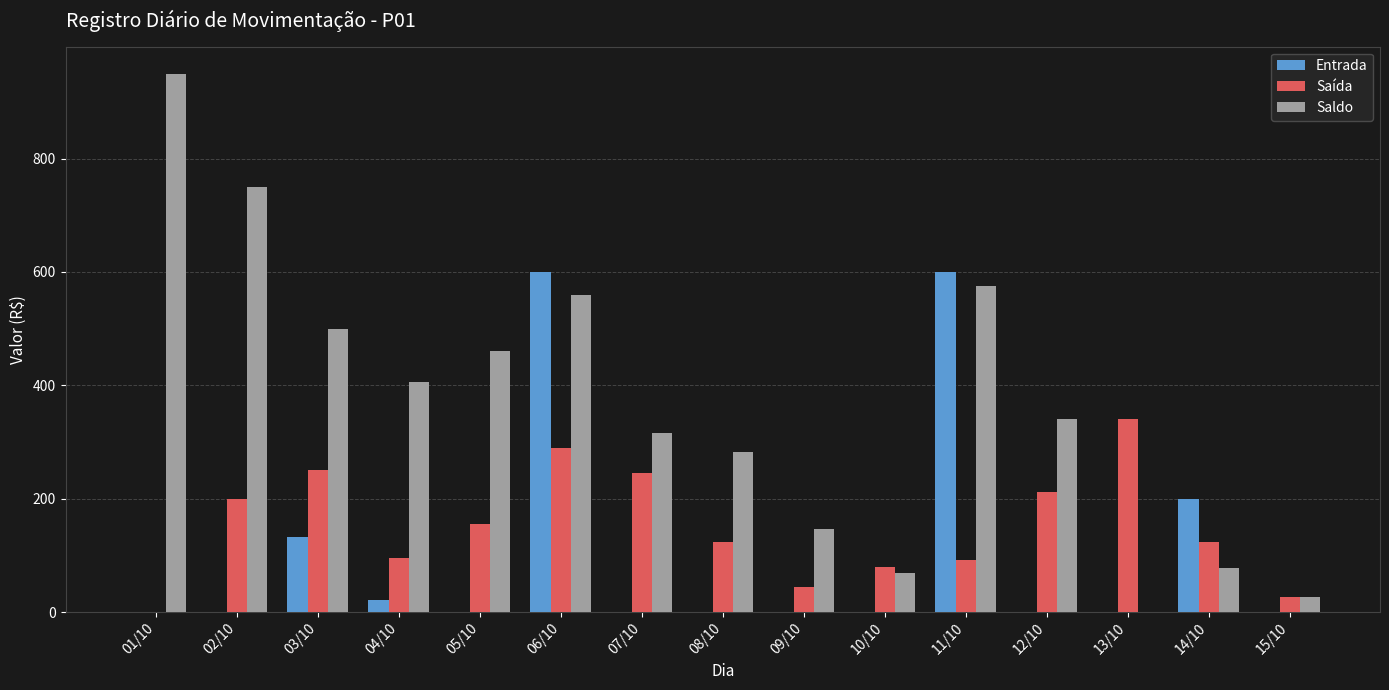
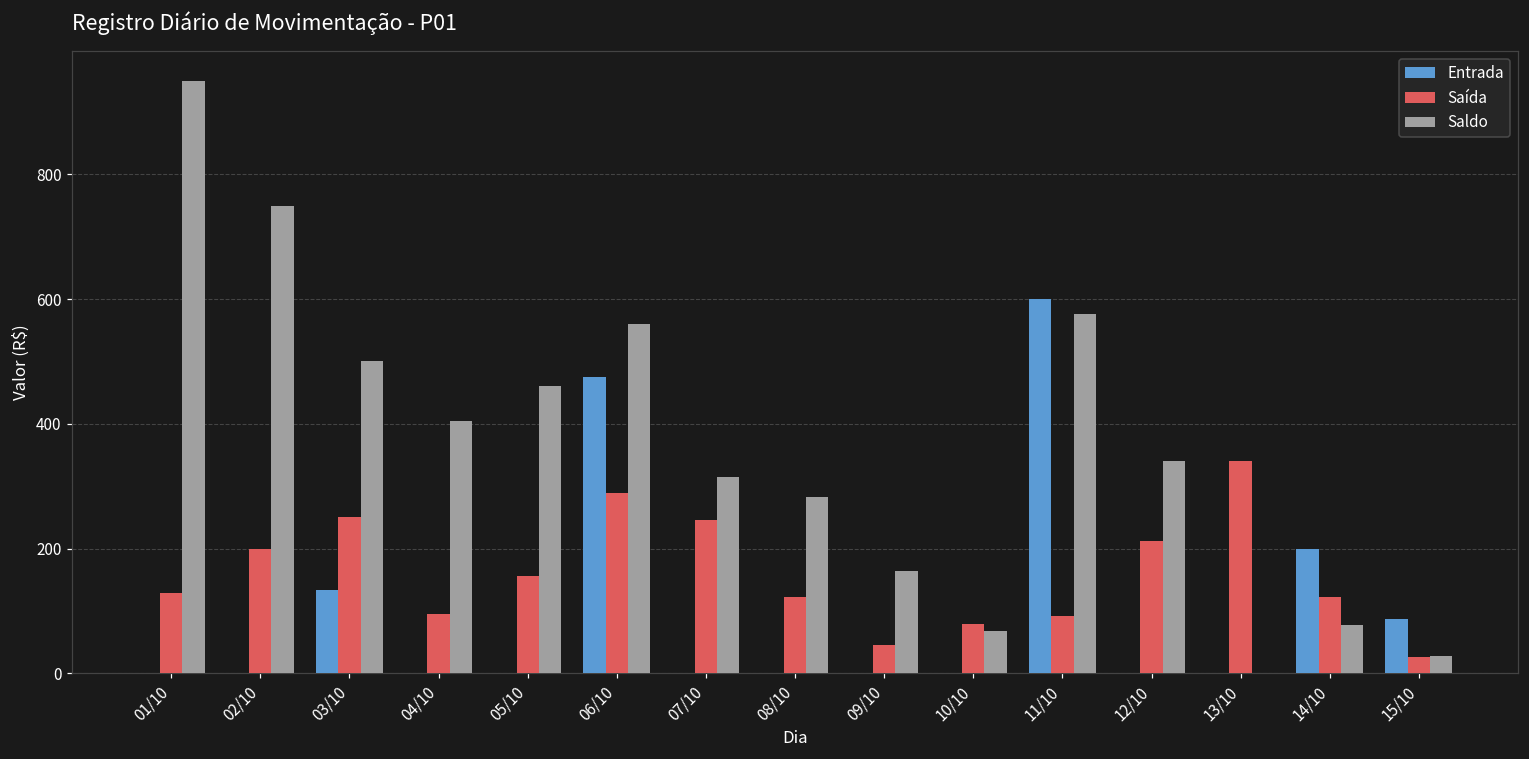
  {
    "Entrada": {
      "01/10": 0,
      "02/10": 0,
      "03/10": 130,
-     "04/10": 20,
+     "04/10": 0,
      "05/10": 0,
-     "06/10": 600,
+     "06/10": 480,
      "07/10": 0,
      "08/10": 0,
      "09/10": 0,
      "10/10": 0,
      "11/10": 600,
      "12/10": 0,
      "13/10": 0,
      "14/10": 200,
-     "15/10": 0
+     "15/10": 90
    },
    "Saída": {
-     "01/10": 0,
+     "01/10": 130,
      "02/10": 200,
      "03/10": 250,
      "04/10": 100,
      "05/10": 160,
      "06/10": 290,
      "07/10": 250,
      "08/10": 120,
      "09/10": 50,
      "10/10": 80,
      "11/10": 90,
      "12/10": 210,
      "13/10": 340,
      "14/10": 120,
      "15/10": 30
    },
    "Saldo": {
      "01/10": 950,
      "02/10": 750,
      "03/10": 500,
      "04/10": 410,
      "05/10": 460,
      "06/10": 560,
      "07/10": 320,
      "08/10": 280,
-     "09/10": 150,
+     "09/10": 160,
      "10/10": 70,
      "11/10": 580,
      "12/10": 340,
      "13/10": 0,
      "14/10": 80,
      "15/10": 30
    }
  }
